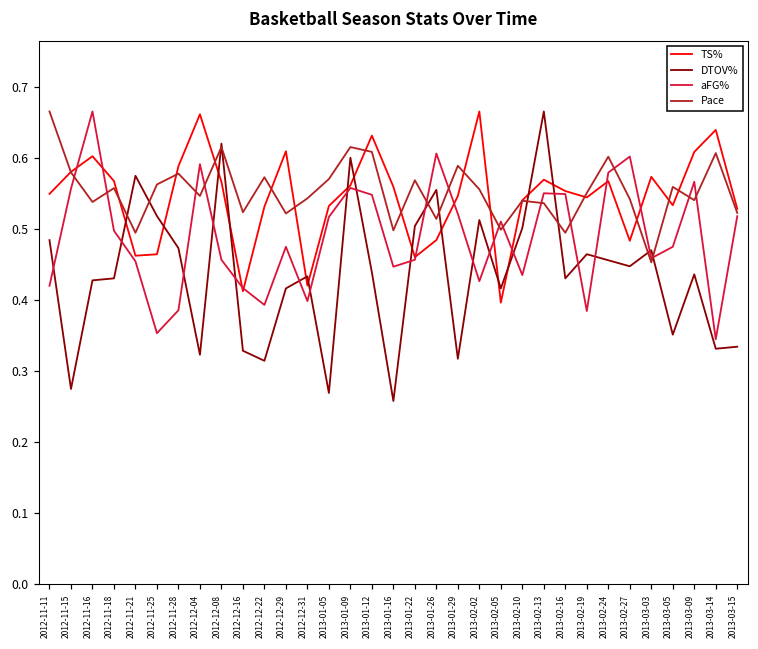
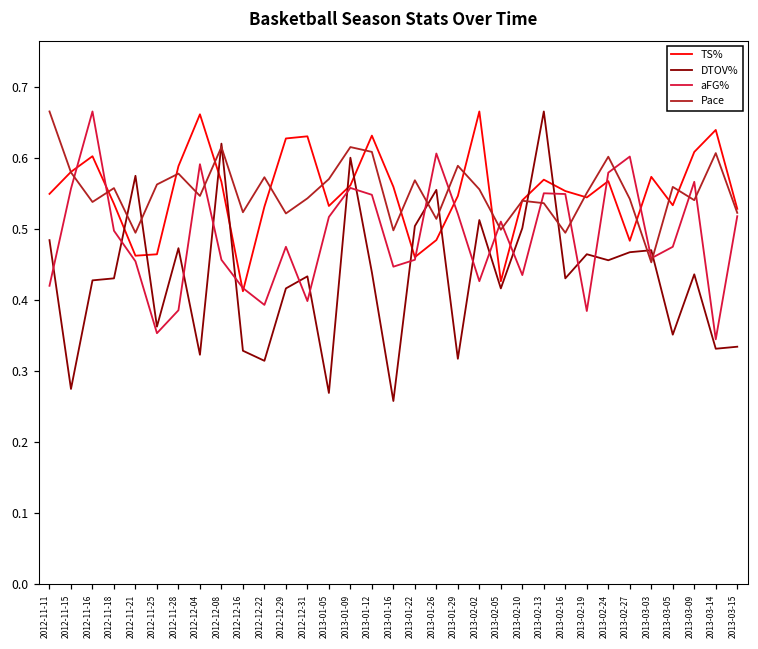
  {
    "TS%": {
      "2012-11-11": 0.55,
      "2012-11-16": 0.60,
-     "2012-11-18": 0.57,
+     "2012-11-18": 0.54,
      "2012-11-21": 0.46,
      "2012-11-25": 0.46,
      "2012-11-28": 0.59,
      "2012-12-04": 0.66,
      "2012-12-08": 0.57,
      "2012-12-16": 0.41,
      "2012-12-22": 0.53,
-     "2012-12-29": 0.61,
-     "2012-12-31": 0.42,
+     "2012-12-29": 0.63,
+     "2012-12-31": 0.63,
      "2013-01-05": 0.53,
      "2013-01-12": 0.63,
      "2013-01-16": 0.56,
      "2013-01-26": 0.48,
      "2013-01-29": 0.55,
      "2013-02-02": 0.67,
-     "2013-02-05": 0.40,
+     "2013-02-05": 0.43,
      "2013-02-13": 0.57,
      "2013-02-16": 0.55,
      "2013-02-19": 0.54,
      "2013-02-24": 0.57,
      "2013-02-27": 0.48,
      "2013-03-03": 0.57,
      "2013-03-05": 0.53,
      "2013-03-09": 0.61,
      "2013-03-14": 0.64,
      "2013-03-15": 0.53
    },
    "DTOV%": {
      "2012-11-11": 0.48,
      "2012-11-15": 0.27,
      "2012-11-16": 0.43,
      "2012-11-18": 0.43,
      "2012-11-21": 0.57,
-     "2012-11-25": 0.52,
+     "2012-11-25": 0.36,
      "2012-11-28": 0.47,
      "2012-12-04": 0.32,
      "2012-12-08": 0.62,
      "2012-12-16": 0.33,
      "2012-12-22": 0.31,
      "2012-12-29": 0.42,
      "2012-12-31": 0.43,
      "2013-01-05": 0.27,
      "2013-01-09": 0.60,
      "2013-01-12": 0.44,
      "2013-01-16": 0.26,
      "2013-01-22": 0.50,
      "2013-01-26": 0.55,
      "2013-01-29": 0.32,
      "2013-02-02": 0.51,
      "2013-02-05": 0.42,
      "2013-02-10": 0.50,
      "2013-02-13": 0.67,
      "2013-02-16": 0.43,
      "2013-02-19": 0.46,
      "2013-02-24": 0.46,
-     "2013-02-27": 0.45,
+     "2013-02-27": 0.47,
      "2013-03-03": 0.47,
      "2013-03-05": 0.35,
      "2013-03-09": 0.44,
      "2013-03-14": 0.33,
      "2013-03-15": 0.33
    }
  }
